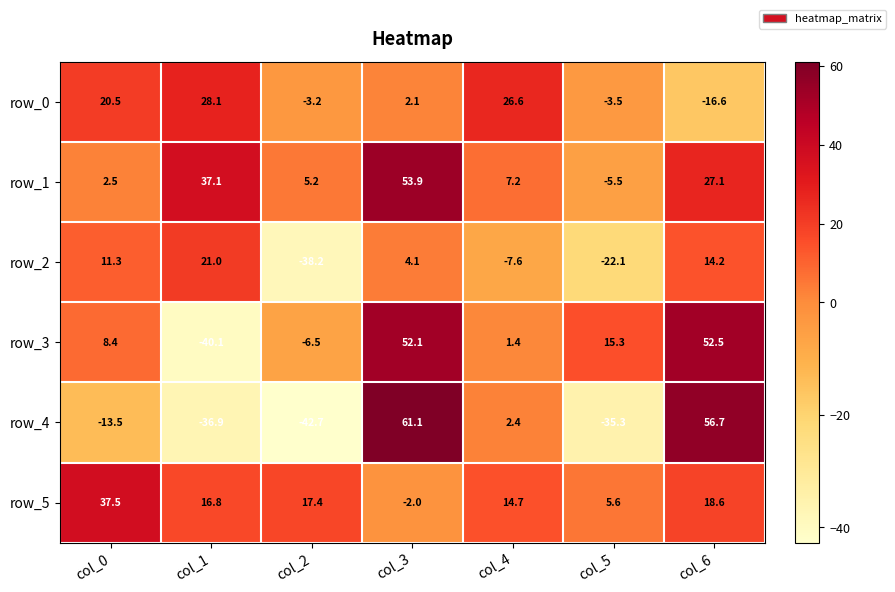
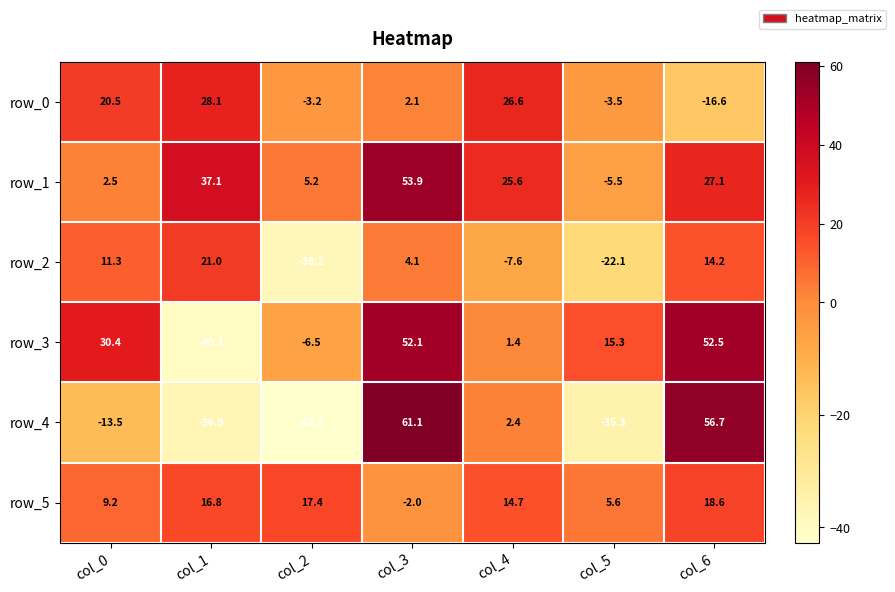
  {
    "row_0": {
      "col_0": 20.5,
      "col_1": 28.1,
      "col_2": -3.2,
      "col_3": 2.1,
      "col_4": 26.6,
      "col_5": -3.5,
      "col_6": -16.6
    },
    "row_1": {
      "col_0": 2.5,
      "col_1": 37.1,
      "col_2": 5.2,
      "col_3": 53.9,
-     "col_4": 7.2,
+     "col_4": 25.6,
      "col_5": -5.5,
      "col_6": 27.1
    },
    "row_2": {
      "col_0": 11.3,
      "col_1": 21.0,
      "col_2": -38.2,
      "col_3": 4.1,
      "col_4": -7.6,
      "col_5": -22.1,
      "col_6": 14.2
    },
    "row_3": {
-     "col_0": 8.4,
+     "col_0": 30.4,
      "col_1": -40.1,
      "col_2": -6.5,
      "col_3": 52.1,
      "col_4": 1.4,
      "col_5": 15.3,
      "col_6": 52.5
    },
    "row_4": {
      "col_0": -13.5,
      "col_1": -36.9,
      "col_2": -42.7,
      "col_3": 61.1,
      "col_4": 2.4,
      "col_5": -35.3,
      "col_6": 56.7
    },
    "row_5": {
-     "col_0": 37.5,
+     "col_0": 9.2,
      "col_1": 16.8,
      "col_2": 17.4,
      "col_3": -2.0,
      "col_4": 14.7,
      "col_5": 5.6,
      "col_6": 18.6
    }
  }
